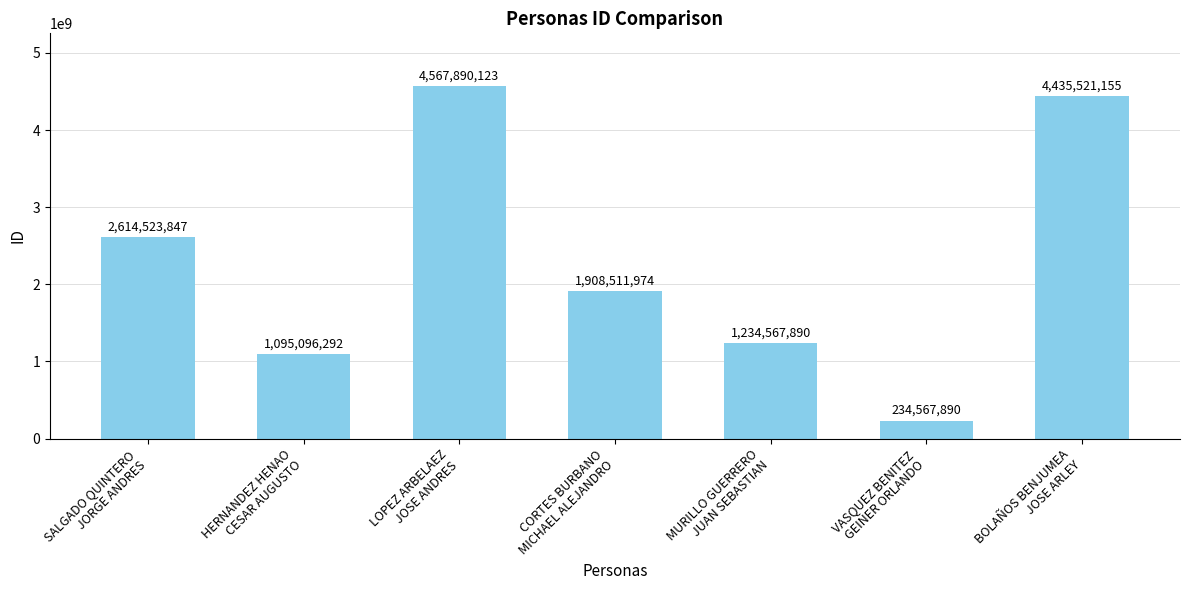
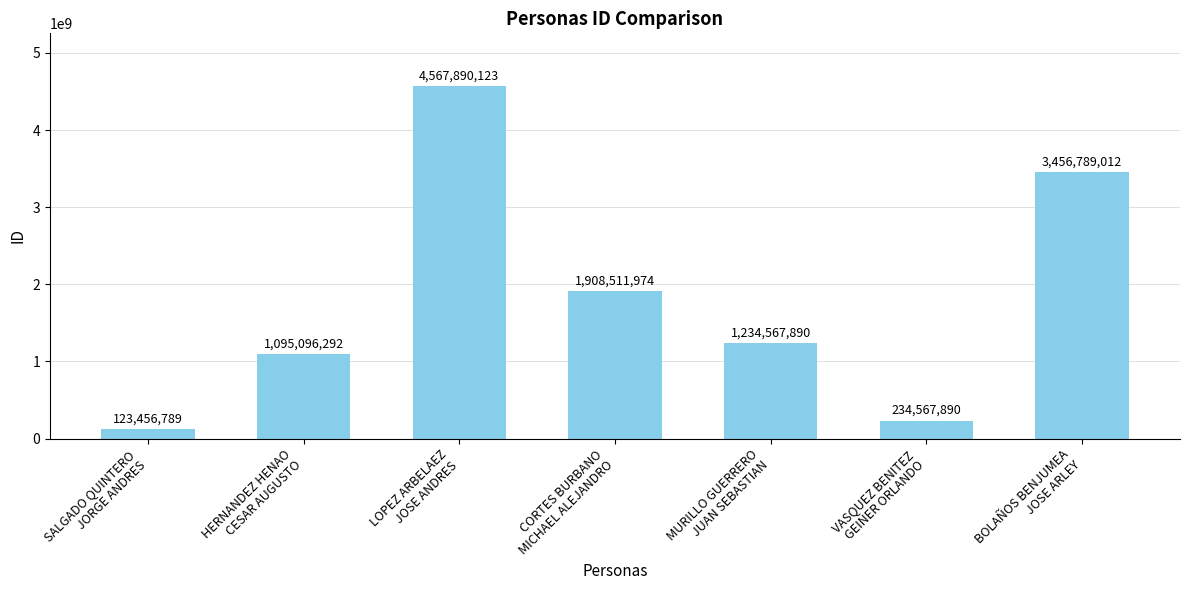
  {
-   "SALGADO QUINTERO JORGE ANDRES": "2,614,523,847",
+   "SALGADO QUINTERO JORGE ANDRES": "123,456,789",
    "HERNANDEZ HENAO CESAR AUGUSTO": "1,095,096,292",
    "LOPEZ ARBELAEZ JOSE ANDRES": "4,567,890,123",
    "CORTES BURBANO MICHAEL ALEJANDRO": "1,908,511,974",
    "MURILLO GUERRERO JUAN SEBASTIAN": "1,234,567,890",
    "VASQUEZ BENITEZ GEINER ORLANDO": "234,567,890",
-   "BOLAÑOS BENJUMEA JOSE ARLEY": "4,435,521,155"
+   "BOLAÑOS BENJUMEA JOSE ARLEY": "3,456,789,012"
  }
